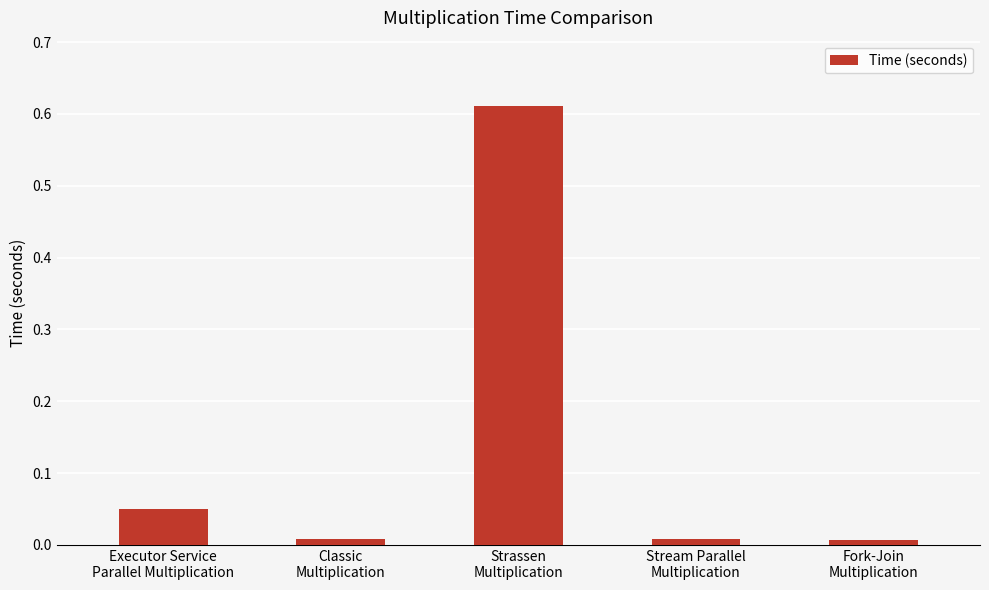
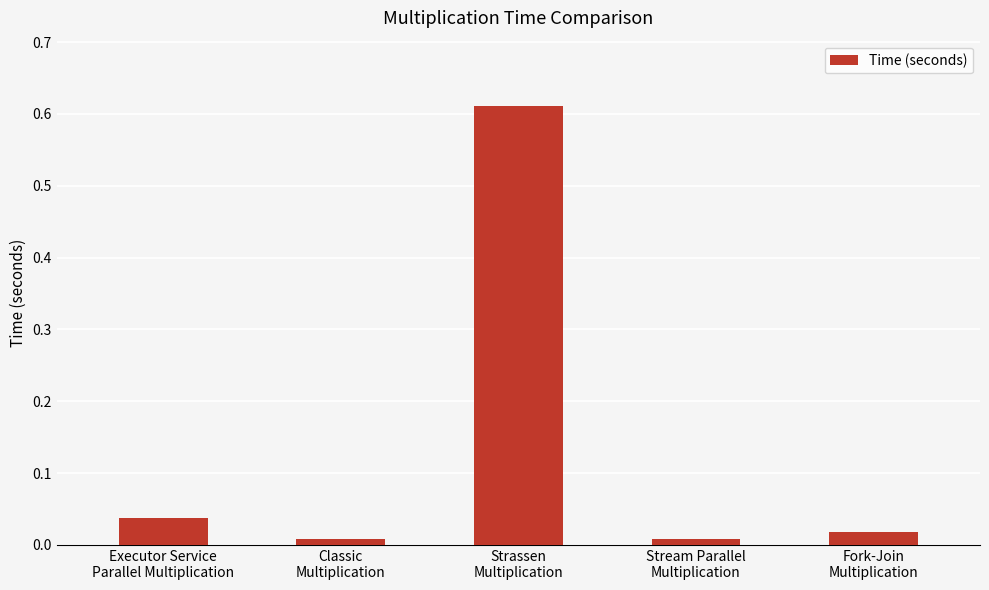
  {
-   "Executor Service Parallel Multiplication": 0.05,
+   "Executor Service Parallel Multiplication": 0.04,
    "Classic Multiplication": 0.01,
    "Strassen Multiplication": 0.61,
    "Stream Parallel Multiplication": 0.01,
-   "Fork-Join Multiplication": 0.01
+   "Fork-Join Multiplication": 0.02
  }
